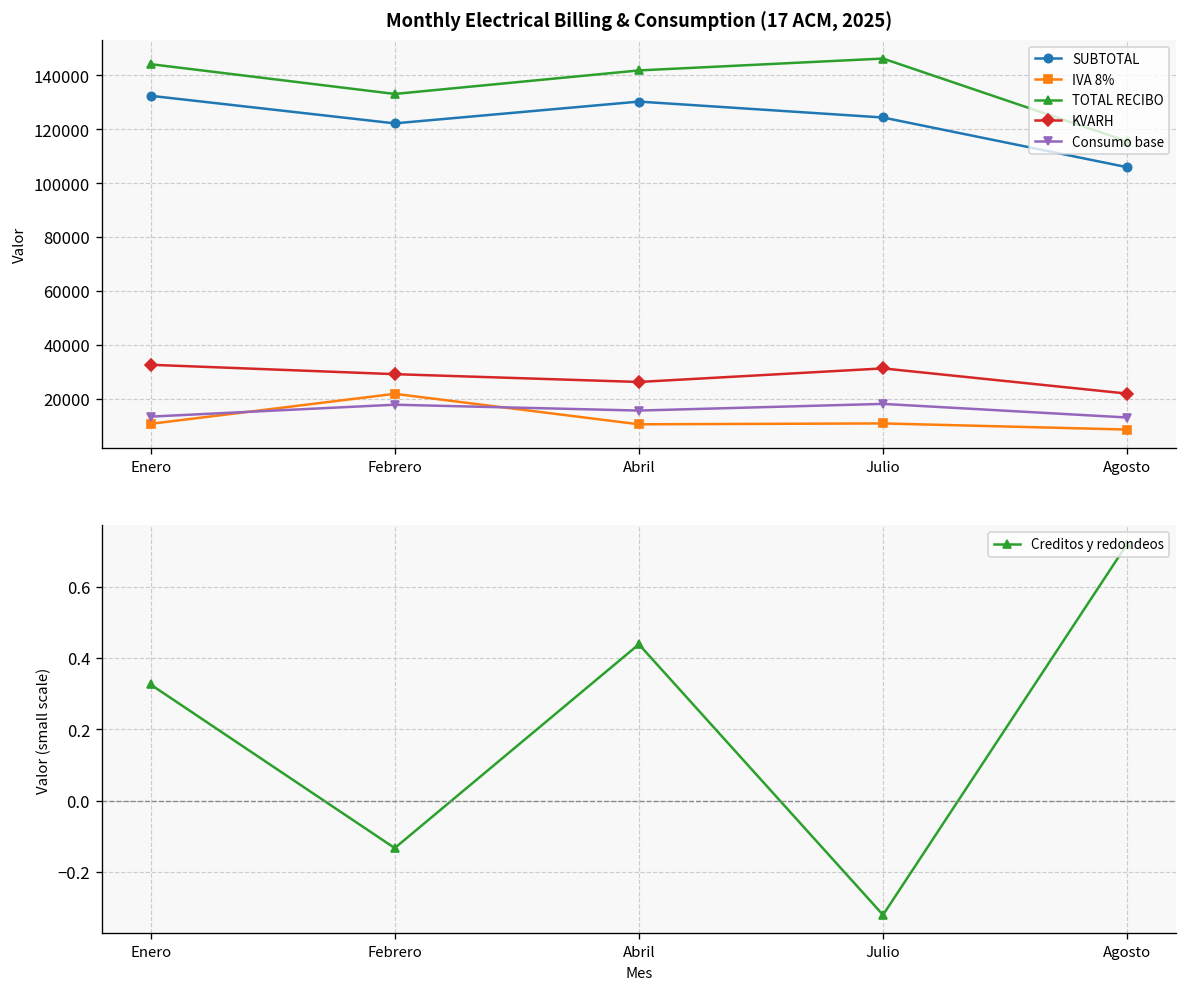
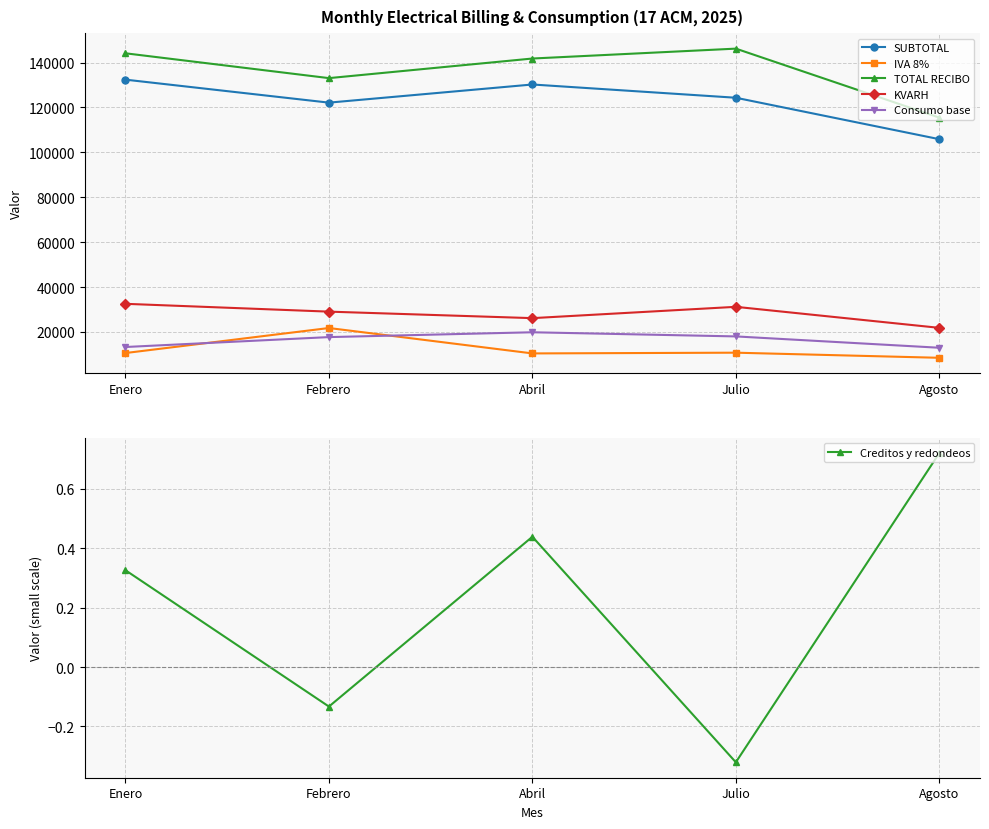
  {
    "Monthly Electrical Billing & Consumption (17 ACM, 2025)": {
      "SUBTOTAL": {
        "Enero": 132000,
        "Febrero": 122000,
        "Abril": 130000,
        "Julio": 124000,
        "Agosto": 106000
      },
      "IVA 8%": {
        "Enero": 11000,
        "Febrero": 22000,
        "Abril": 10000,
        "Julio": 11000,
        "Agosto": 8000
      },
      "TOTAL RECIBO": {
        "Enero": 144000,
        "Febrero": 133000,
        "Abril": 142000,
        "Julio": 146000
      },
      "KVARH": {
        "Enero": 33000,
        "Febrero": 29000,
        "Abril": 26000,
        "Julio": 31000,
        "Agosto": 22000
      },
      "Consumo base": {
        "Enero": 13000,
        "Febrero": 18000,
-       "Abril": 16000,
+       "Abril": 20000,
        "Julio": 18000,
        "Agosto": 13000
      }
    }
  }
